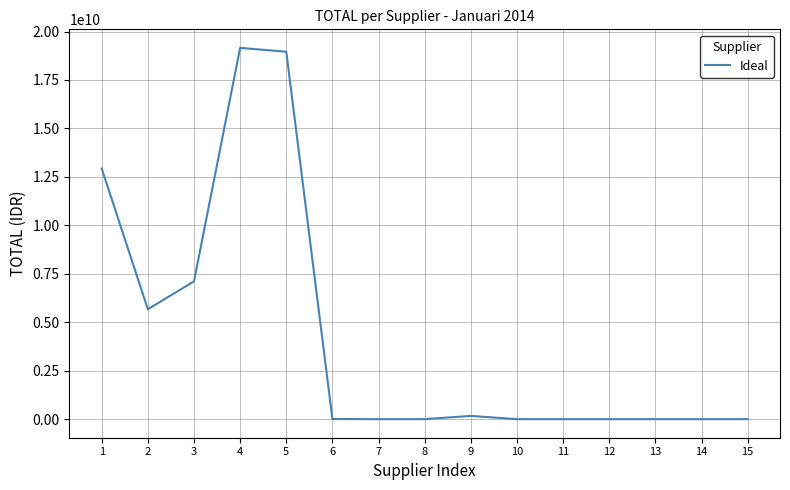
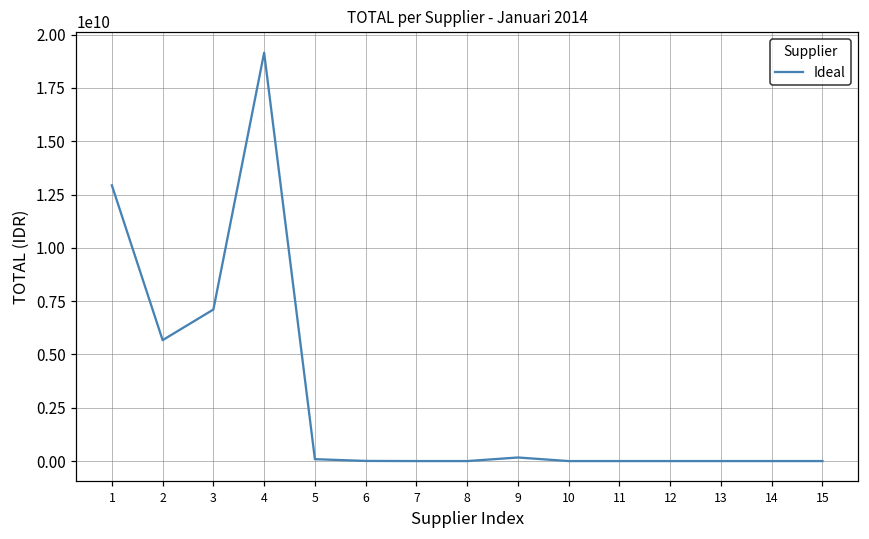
  {
    "1": 12900000000,
    "2": 5700000000,
    "3": 7100000000,
    "4": 19200000000,
-   "5": 19000000000,
+   "5": 100000000,
    "6": 0,
    "7": 0,
    "8": 0,
    "9": 200000000,
    "10": 0,
    "11": 0,
    "12": 0,
    "13": 0,
    "14": 0,
    "15": 0
  }
